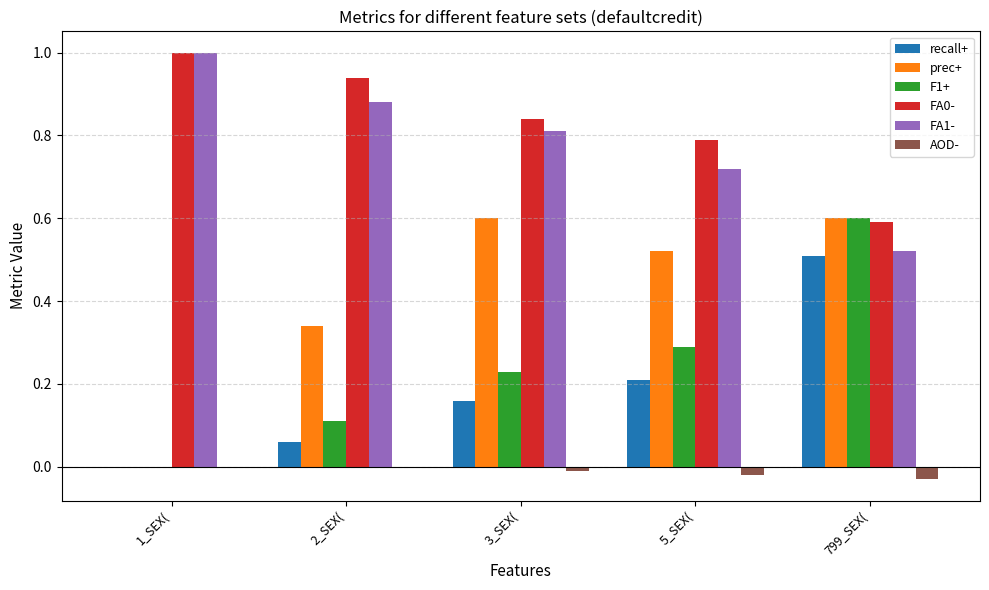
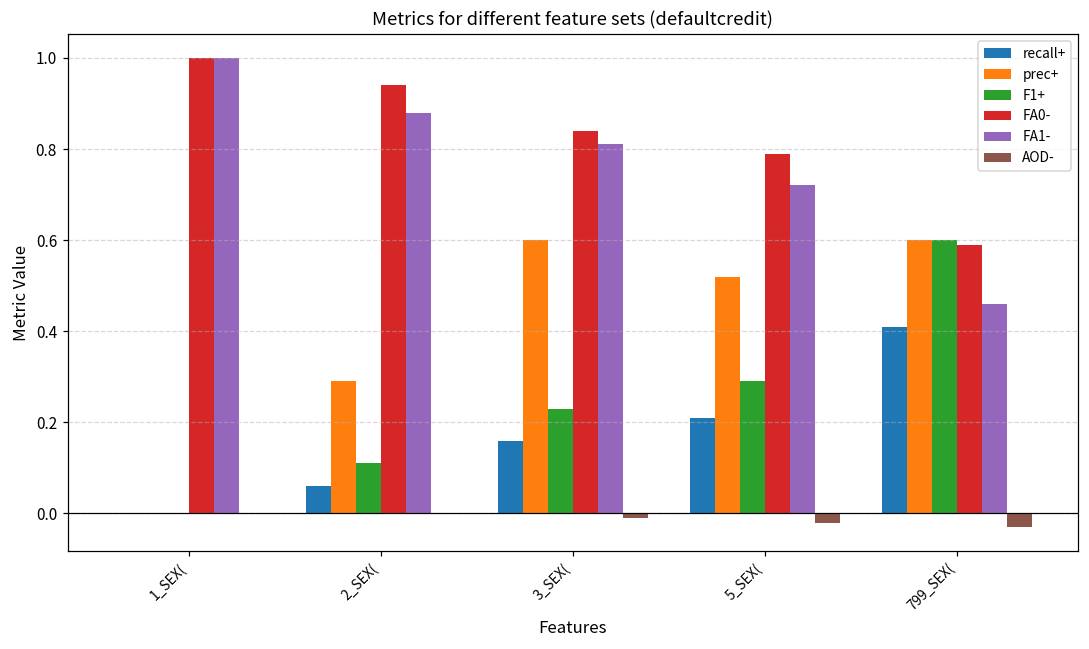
  {
    "recall+": {
      "1_SEX(": 0.00,
      "2_SEX(": 0.06,
      "3_SEX(": 0.16,
      "5_SEX(": 0.21,
-     "799_SEX(": 0.51
+     "799_SEX(": 0.41
    },
    "prec+": {
      "1_SEX(": 0.00,
-     "2_SEX(": 0.34,
+     "2_SEX(": 0.29,
      "3_SEX(": 0.60,
      "5_SEX(": 0.52,
      "799_SEX(": 0.60
    },
    "F1+": {
      "1_SEX(": 0.00,
      "2_SEX(": 0.11,
      "3_SEX(": 0.23,
      "5_SEX(": 0.29,
      "799_SEX(": 0.60
    },
    "FA0-": {
      "1_SEX(": 1.00,
      "2_SEX(": 0.94,
      "3_SEX(": 0.84,
      "5_SEX(": 0.79,
      "799_SEX(": 0.59
    },
    "FA1-": {
      "1_SEX(": 1.00,
      "2_SEX(": 0.88,
      "3_SEX(": 0.81,
      "5_SEX(": 0.72,
-     "799_SEX(": 0.52
+     "799_SEX(": 0.46
    },
    "AOD-": {
      "1_SEX(": 0.00,
      "2_SEX(": 0.00,
      "3_SEX(": -0.01,
      "5_SEX(": -0.02,
      "799_SEX(": -0.03
    }
  }
